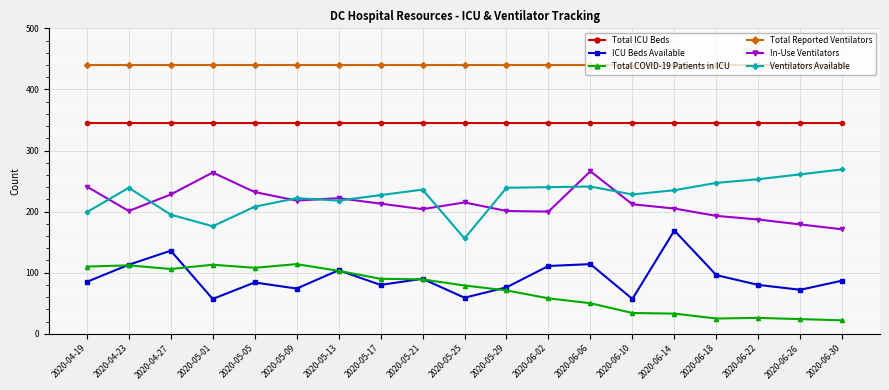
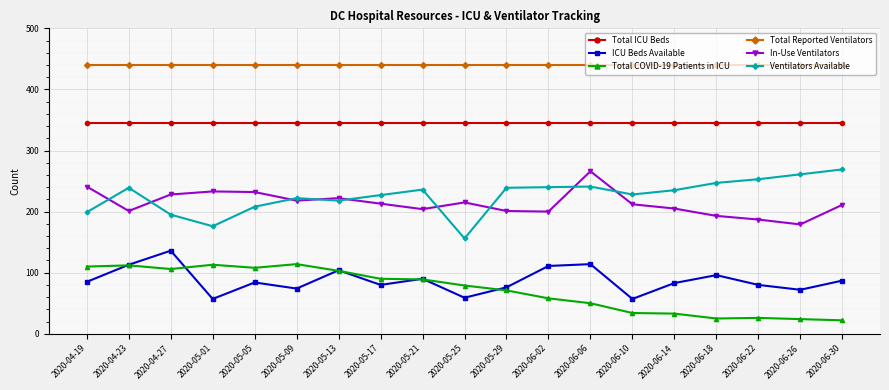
  {
    "Total ICU Beds": {
      "2020-04-19": 350,
      "2020-04-23": 350,
      "2020-04-27": 350,
      "2020-05-01": 350,
      "2020-05-05": 350,
      "2020-05-09": 350,
      "2020-05-13": 350,
      "2020-05-17": 350,
      "2020-05-21": 350,
      "2020-05-25": 350,
      "2020-05-29": 350,
      "2020-06-02": 350,
      "2020-06-06": 350,
      "2020-06-10": 350,
      "2020-06-14": 350,
      "2020-06-18": 350,
      "2020-06-22": 350,
      "2020-06-26": 350,
      "2020-06-30": 350
    },
    "ICU Beds Available": {
      "2020-04-19": 90,
      "2020-04-27": 140,
      "2020-05-01": 60,
      "2020-05-05": 80,
      "2020-05-09": 70,
      "2020-05-17": 80,
      "2020-05-25": 60,
      "2020-05-29": 80,
      "2020-06-02": 110,
      "2020-06-06": 110,
      "2020-06-10": 60,
-     "2020-06-14": 170,
+     "2020-06-14": 80,
      "2020-06-18": 100,
      "2020-06-22": 80,
      "2020-06-26": 70,
      "2020-06-30": 90
    },
    "Total COVID-19 Patients in ICU": {
      "2020-04-19": 110,
      "2020-04-27": 110,
      "2020-05-01": 110,
      "2020-05-05": 110,
      "2020-05-09": 110,
      "2020-05-17": 90,
      "2020-05-25": 80,
      "2020-05-29": 70,
      "2020-06-02": 60,
      "2020-06-06": 50,
      "2020-06-10": 30,
      "2020-06-14": 30,
      "2020-06-18": 30,
      "2020-06-22": 30,
      "2020-06-26": 20,
      "2020-06-30": 20
    },
    "Total Reported Ventilators": {
      "2020-04-19": 440,
      "2020-04-23": 440,
      "2020-04-27": 440,
      "2020-05-01": 440,
      "2020-05-05": 440,
      "2020-05-09": 440,
      "2020-05-13": 440,
      "2020-05-17": 440,
      "2020-05-21": 440,
      "2020-05-25": 440,
      "2020-05-29": 440,
      "2020-06-02": 440
    },
    "In-Use Ventilators": {
      "2020-04-19": 240,
      "2020-04-23": 200,
      "2020-04-27": 230,
-     "2020-05-01": 260,
+     "2020-05-01": 230,
      "2020-05-05": 230,
      "2020-05-17": 210,
      "2020-05-21": 200,
      "2020-05-25": 220,
      "2020-05-29": 200,
      "2020-06-02": 200,
      "2020-06-06": 270,
      "2020-06-10": 210,
      "2020-06-14": 210,
      "2020-06-18": 190,
      "2020-06-22": 190,
      "2020-06-26": 180,
-     "2020-06-30": 170
+     "2020-06-30": 210
    },
    "Ventilators Available": {
      "2020-04-19": 200,
      "2020-04-23": 240,
      "2020-04-27": 200,
      "2020-05-01": 180,
      "2020-05-05": 210,
      "2020-05-17": 230,
      "2020-05-21": 240,
      "2020-05-25": 160,
      "2020-05-29": 240,
      "2020-06-02": 240,
      "2020-06-06": 240,
      "2020-06-10": 230,
      "2020-06-14": 240,
      "2020-06-18": 250,
      "2020-06-22": 250,
      "2020-06-26": 260,
      "2020-06-30": 270
    }
  }
